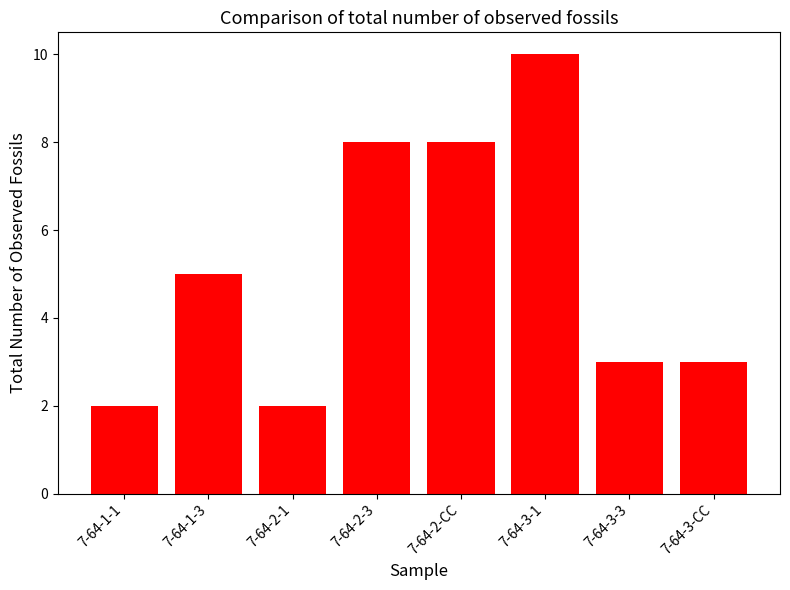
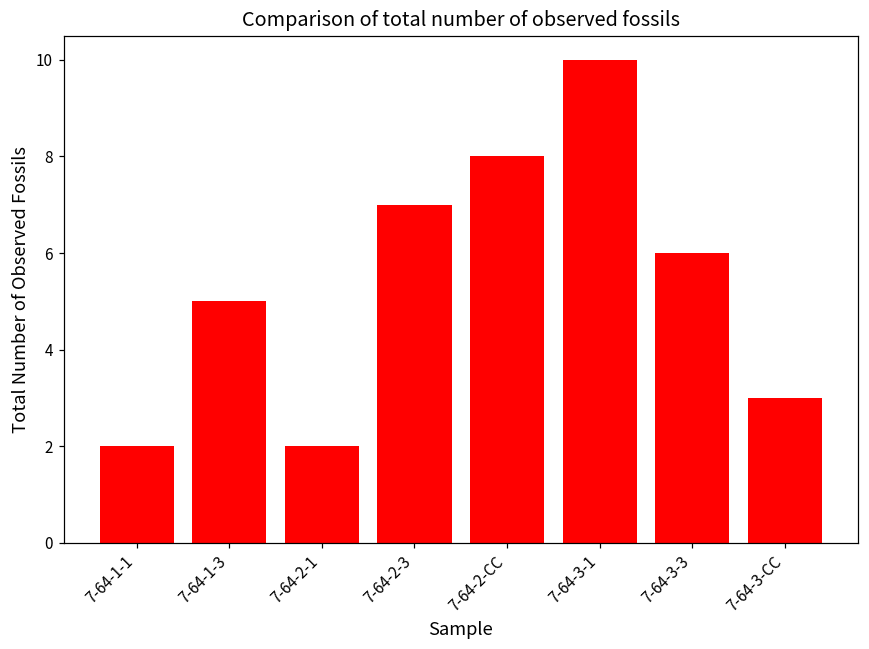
  {
    "7-64-1-1": 2,
    "7-64-1-3": 5,
    "7-64-2-1": 2,
-   "7-64-2-3": 8,
+   "7-64-2-3": 7,
    "7-64-2-CC": 8,
    "7-64-3-1": 10,
-   "7-64-3-3": 3,
+   "7-64-3-3": 6,
    "7-64-3-CC": 3
  }
